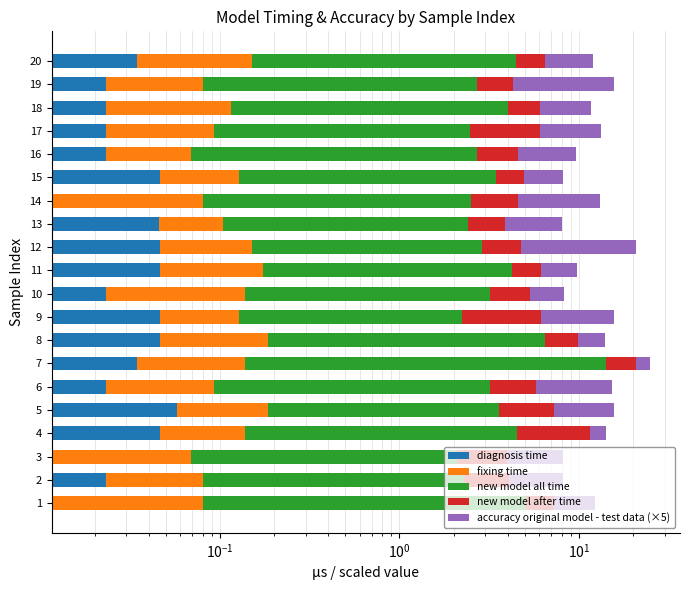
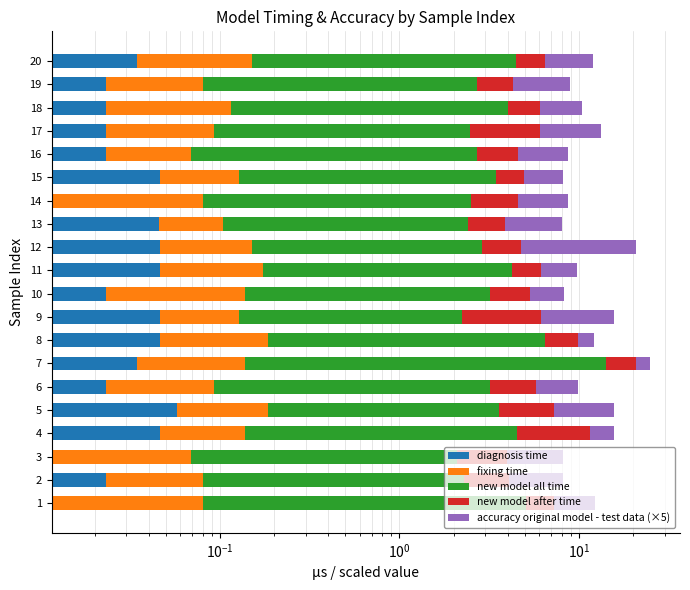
  {
    "diagnosis time": {
      "20": 0.035,
      "19": 0.023,
      "18": 0.023,
      "17": 0.023,
      "16": 0.023,
      "15": 0.046,
      "14": 0.012,
      "13": 0.046,
      "12": 0.046,
      "11": 0.046,
      "10": 0.023,
      "9": 0.046,
      "8": 0.046,
      "7": 0.035,
      "6": 0.023,
      "5": 0.058,
      "4": 0.046,
      "3": 0.012,
      "2": 0.023,
      "1": 0.012
    },
    "fixing time": {
      "20": 0.12,
      "19": 0.058,
      "18": 0.09,
      "17": 0.070,
      "16": 0.046,
      "15": 0.08,
      "14": 0.069,
      "13": 0.058,
      "12": 0.10,
      "11": 0.13,
      "10": 0.12,
      "9": 0.08,
      "8": 0.14,
      "7": 0.10,
      "6": 0.069,
      "5": 0.13,
      "4": 0.09,
      "3": 0.058,
      "2": 0.058,
      "1": 0.069
    },
    "new model all time": {
      "20": 4.3,
      "19": 2.6,
      "18": 3.9,
      "17": 2.4,
      "16": 2.6,
      "15": 3.3,
      "14": 2.4,
      "13": 2.3,
      "12": 2.7,
      "11": 4.1,
      "10": 3.1,
      "9": 2.1,
      "8": 6.3,
      "7": 14,
      "6": 3.1,
      "5": 3.4,
      "4": 4.4
    },
    "new model after time": {
      "20": 2.0,
      "19": 1.6,
      "18": 2.1,
      "17": 3.6,
      "16": 1.9,
      "15": 1.5,
      "14": 2.0,
      "13": 1.5,
      "12": 1.9,
      "11": 1.9,
      "10": 2.2,
      "9": 3.9,
      "8": 3.5,
      "7": 6.7,
      "6": 2.6,
      "5": 3.6,
      "4": 7.0
    },
    "accuracy original model - test data (×5)": {
      "20": 5.6,
-     "19": 11,
-     "18": 5.6,
+     "19": 4.6,
+     "18": 4.3,
      "17": 7.2,
-     "16": 5.1,
+     "16": 4.1,
      "15": 3.2,
-     "14": 9,
+     "14": 4.1,
      "13": 4.1,
      "12": 16,
      "11": 3.6,
      "10": 2.9,
      "9": 10,
-     "8": 4.1,
+     "8": 2.3,
      "7": 4.1,
-     "6": 10,
+     "6": 4.1,
      "5": 9,
-     "4": 2.5
+     "4": 4.1
    }
  }
